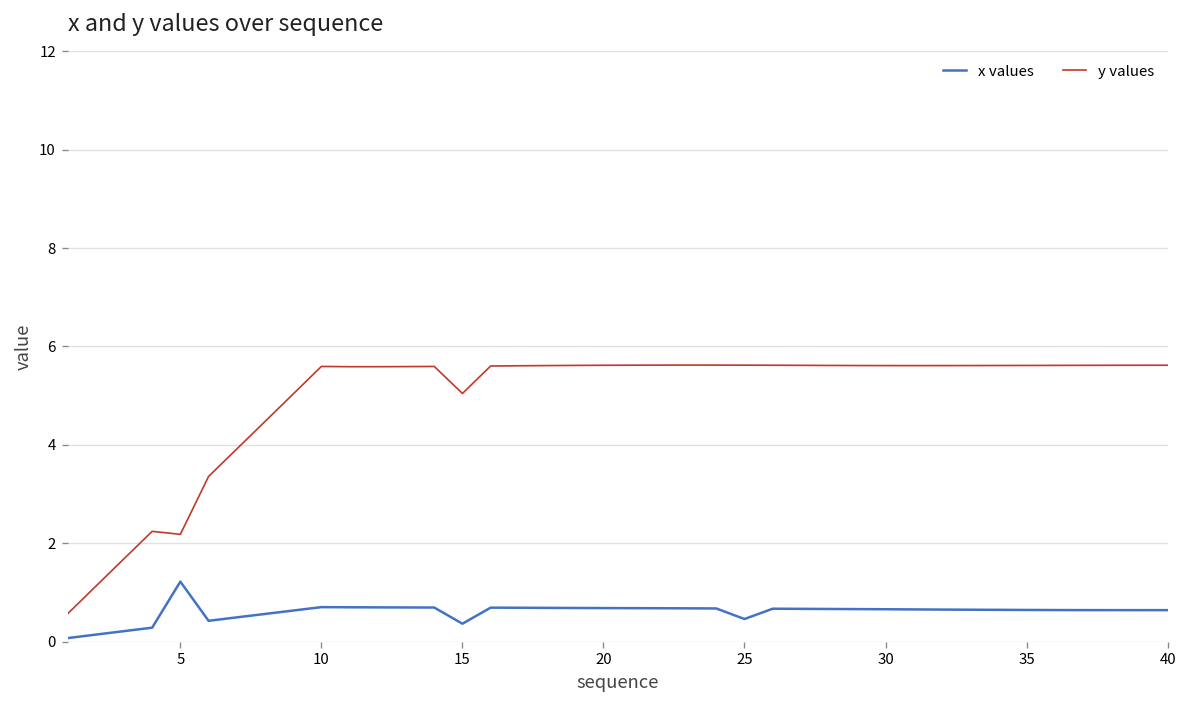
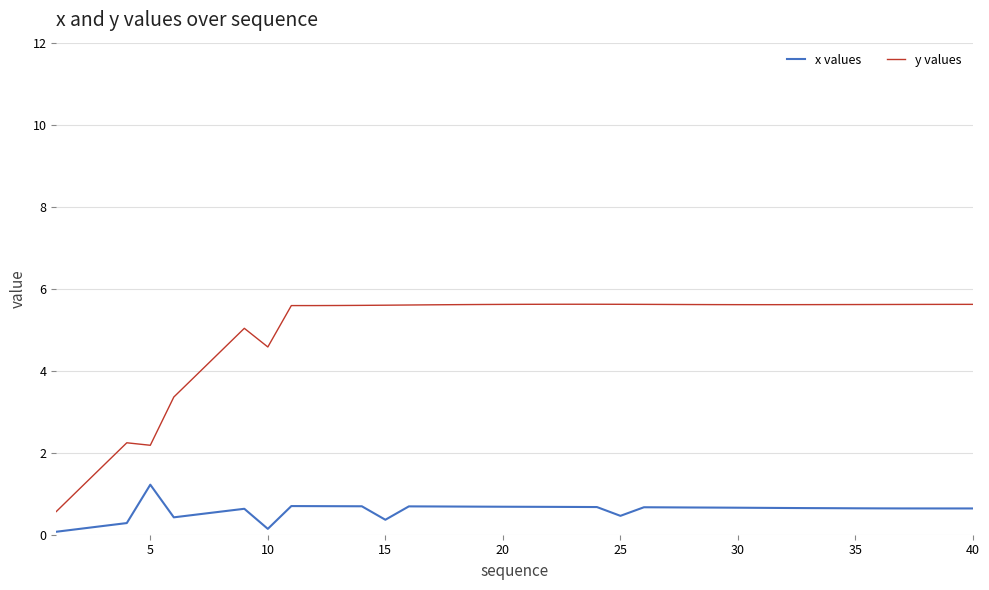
  {
    "x values": {
      "5": 1.2,
-     "10": 0.7,
+     "10": 0.1,
      "15": 0.4,
      "20": 0.7,
      "25": 0.5,
      "30": 0.7,
      "35": 0.6,
      "40": 0.6
    },
    "y values": {
      "5": 2.2,
-     "10": 5.6,
-     "15": 5.0,
+     "10": 4.6,
+     "15": 5.6,
      "20": 5.6,
      "25": 5.6,
      "30": 5.6,
      "35": 5.6,
      "40": 5.6
    }
  }
